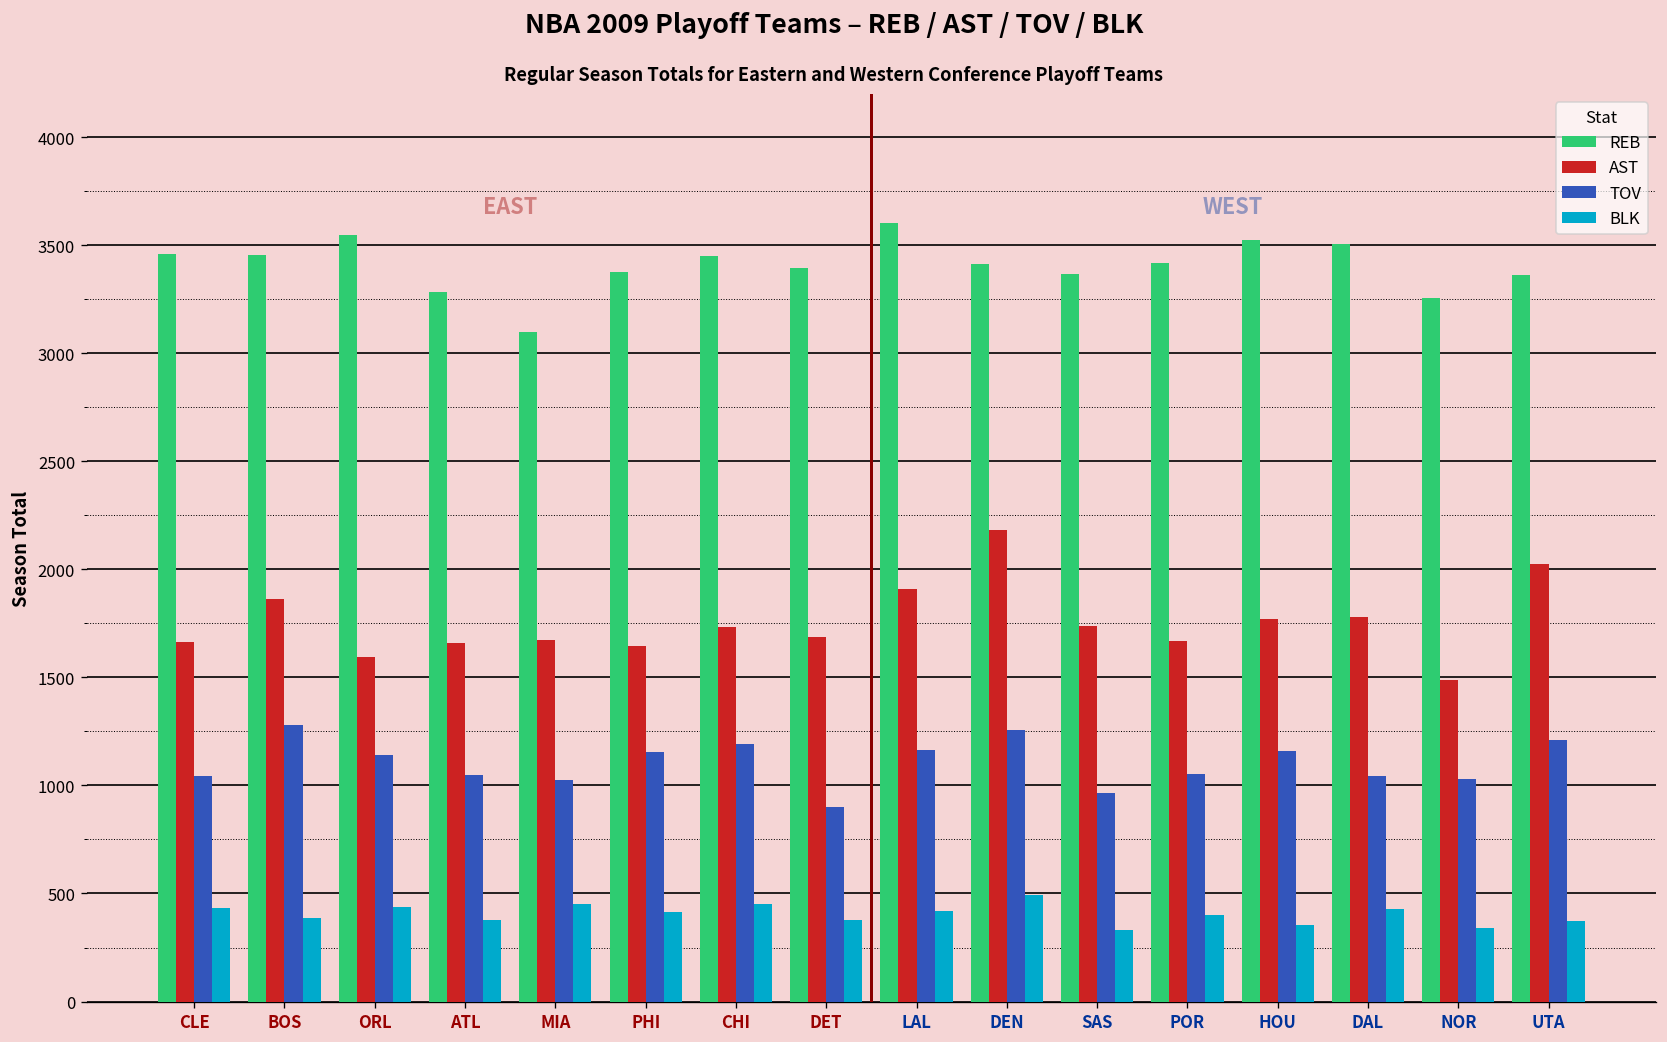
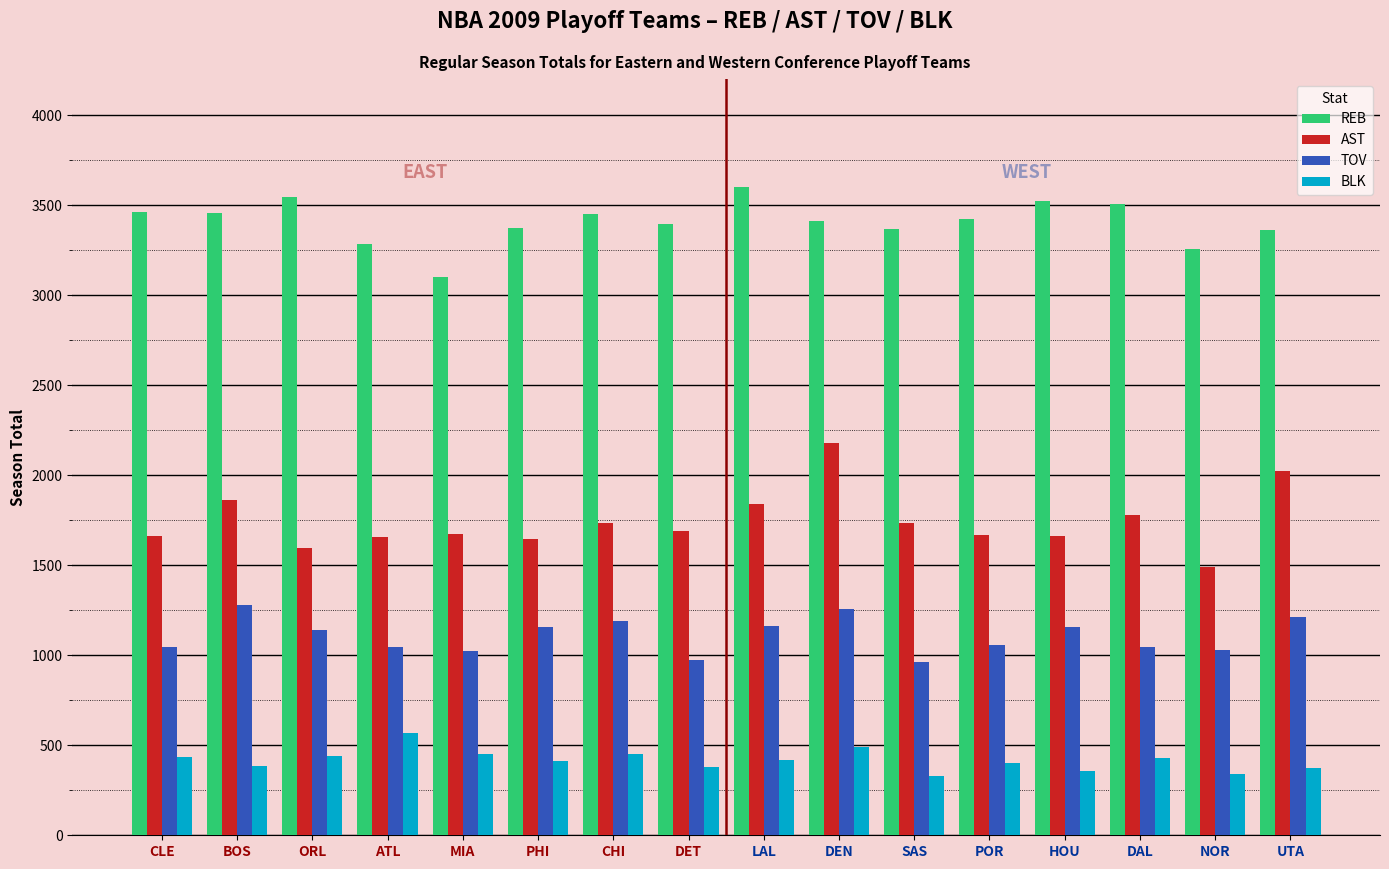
  {
    "REB": {
      "CLE": 3460,
      "BOS": 3460,
      "ORL": 3550,
      "ATL": 3280,
      "MIA": 3100,
      "PHI": 3380,
      "CHI": 3450,
      "DET": 3400,
      "LAL": 3600,
      "DEN": 3410,
      "SAS": 3370,
      "POR": 3420,
      "HOU": 3520,
      "DAL": 3500,
      "NOR": 3260,
      "UTA": 3360
    },
    "AST": {
      "CLE": 1660,
      "BOS": 1860,
      "ORL": 1590,
      "ATL": 1660,
      "MIA": 1670,
      "PHI": 1650,
      "CHI": 1730,
      "DET": 1690,
-     "LAL": 1910,
+     "LAL": 1840,
      "DEN": 2180,
      "SAS": 1740,
      "POR": 1670,
-     "HOU": 1770,
+     "HOU": 1660,
      "DAL": 1780,
      "NOR": 1490,
      "UTA": 2020
    },
    "TOV": {
      "CLE": 1050,
      "BOS": 1280,
      "ORL": 1140,
      "ATL": 1050,
      "MIA": 1030,
      "PHI": 1160,
      "CHI": 1190,
-     "DET": 900,
+     "DET": 970,
      "LAL": 1160,
      "DEN": 1260,
      "SAS": 960,
      "POR": 1060,
      "HOU": 1160,
      "DAL": 1040,
      "NOR": 1030,
      "UTA": 1210
    },
    "BLK": {
      "CLE": 440,
      "BOS": 390,
      "ORL": 440,
-     "ATL": 380,
+     "ATL": 570,
      "MIA": 450,
      "PHI": 420,
      "CHI": 450,
      "DET": 380,
      "LAL": 420,
      "DEN": 490,
      "SAS": 330,
      "POR": 400,
      "HOU": 360,
      "DAL": 430,
      "NOR": 340,
      "UTA": 370
    }
  }
